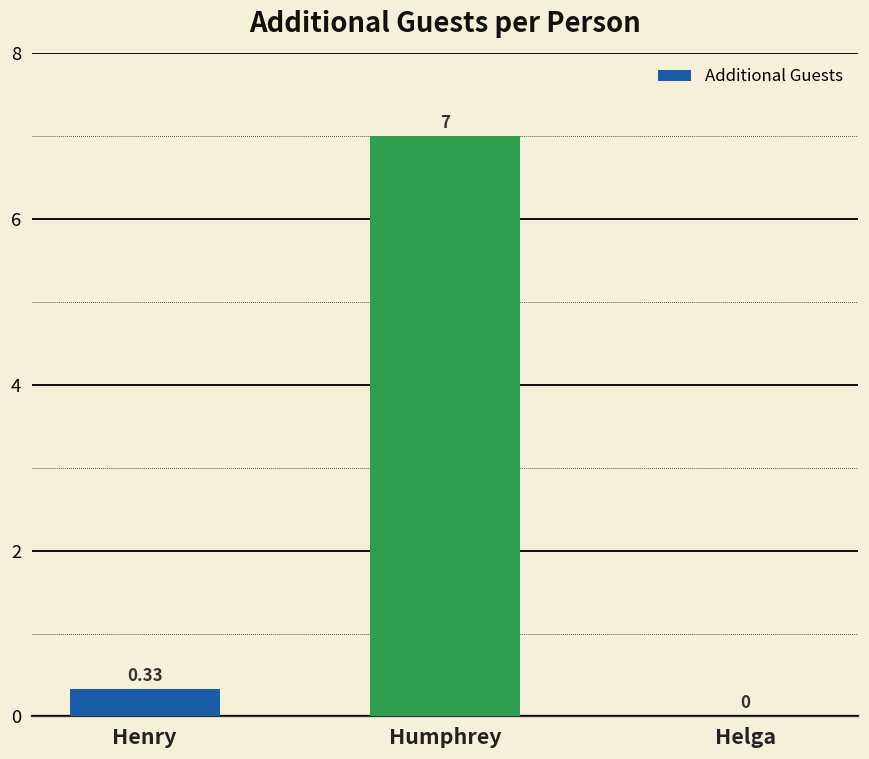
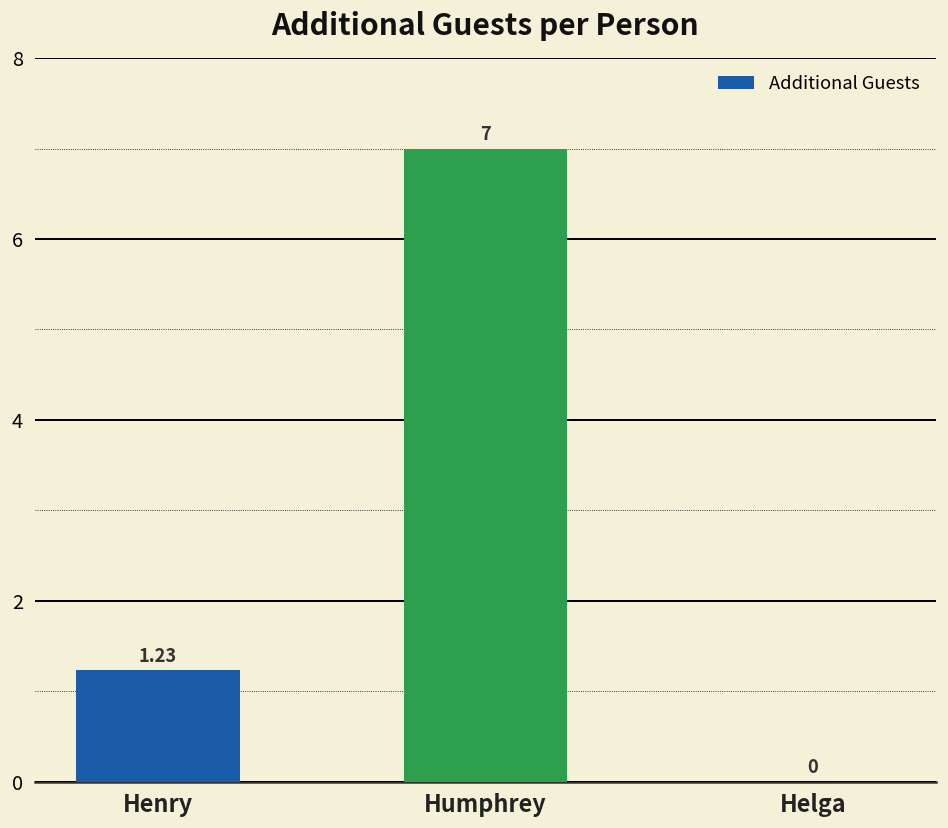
  {
-   "Henry": 0.33,
+   "Henry": 1.23,
    "Humphrey": 7,
    "Helga": 0
  }
